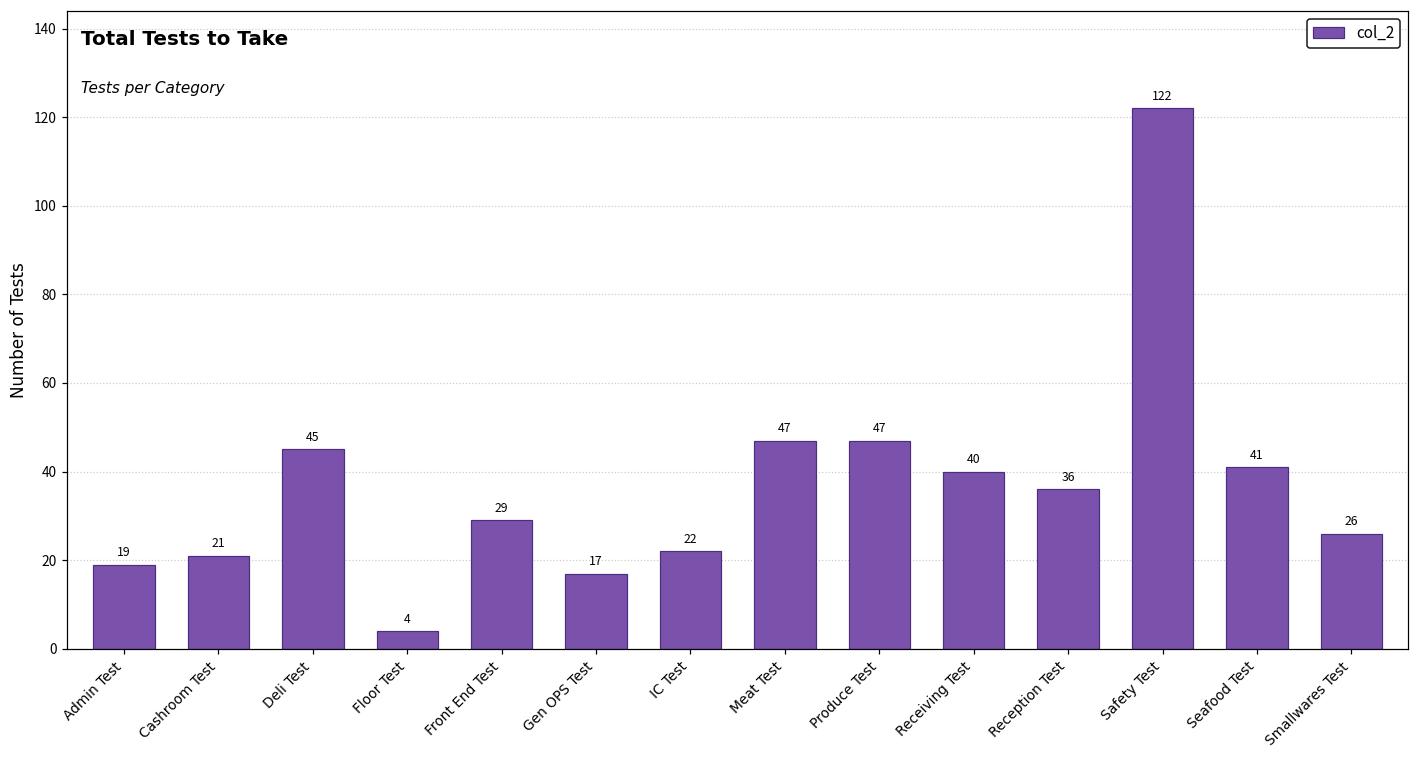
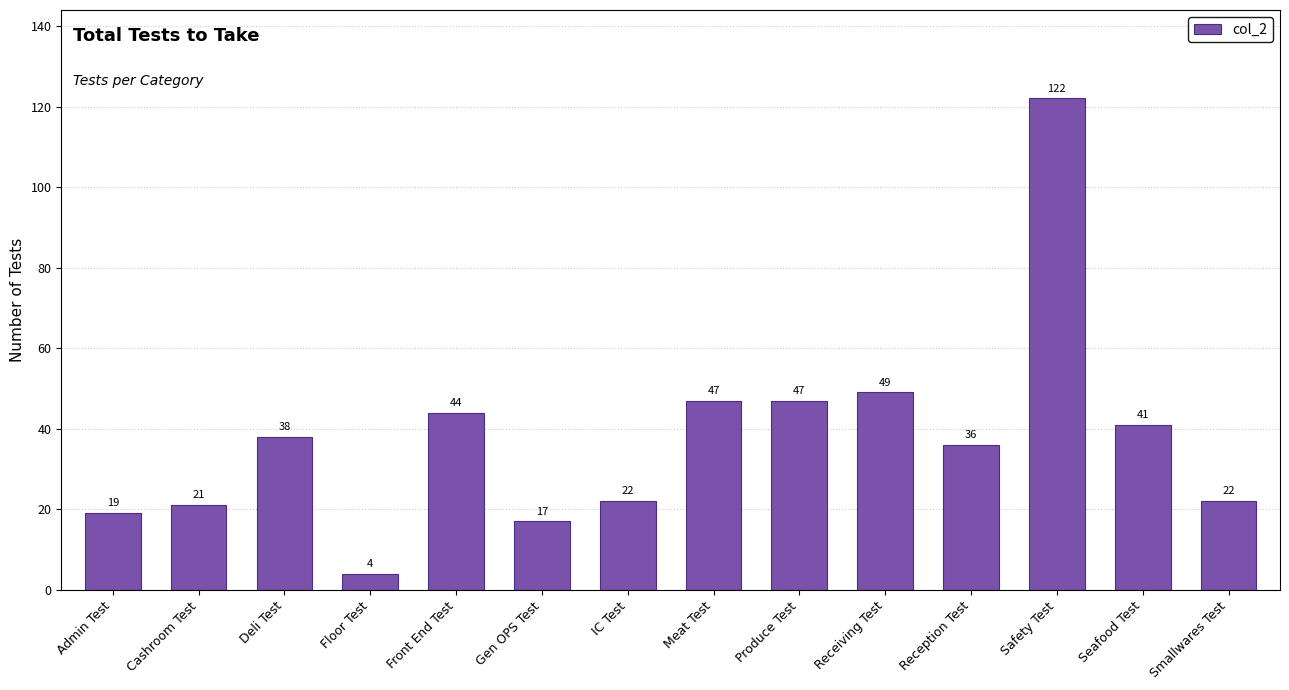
  {
    "Admin Test": 19,
    "Cashroom Test": 21,
-   "Deli Test": 45,
+   "Deli Test": 38,
    "Floor Test": 4,
-   "Front End Test": 29,
+   "Front End Test": 44,
    "Gen OPS Test": 17,
    "IC Test": 22,
    "Meat Test": 47,
    "Produce Test": 47,
-   "Receiving Test": 40,
+   "Receiving Test": 49,
    "Reception Test": 36,
    "Safety Test": 122,
    "Seafood Test": 41,
-   "Smallwares Test": 26
+   "Smallwares Test": 22
  }
